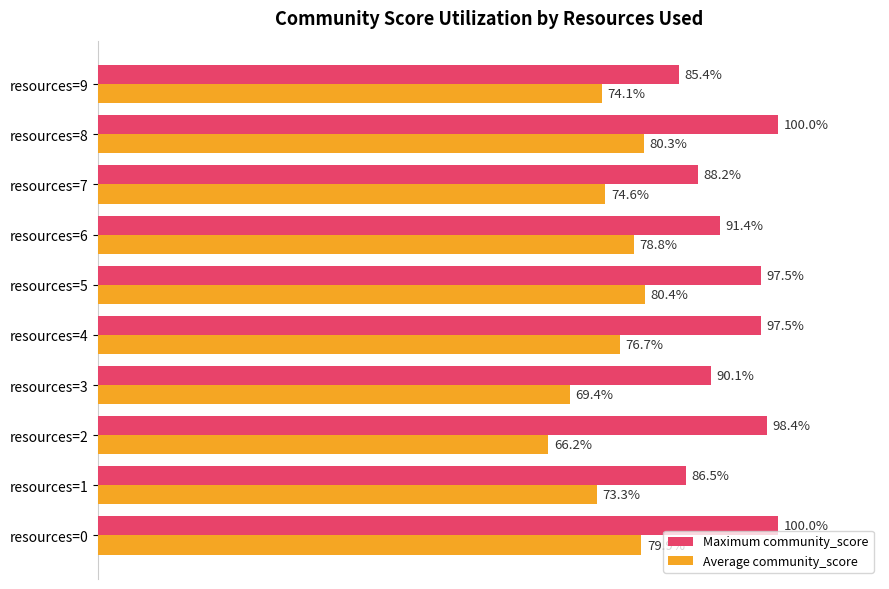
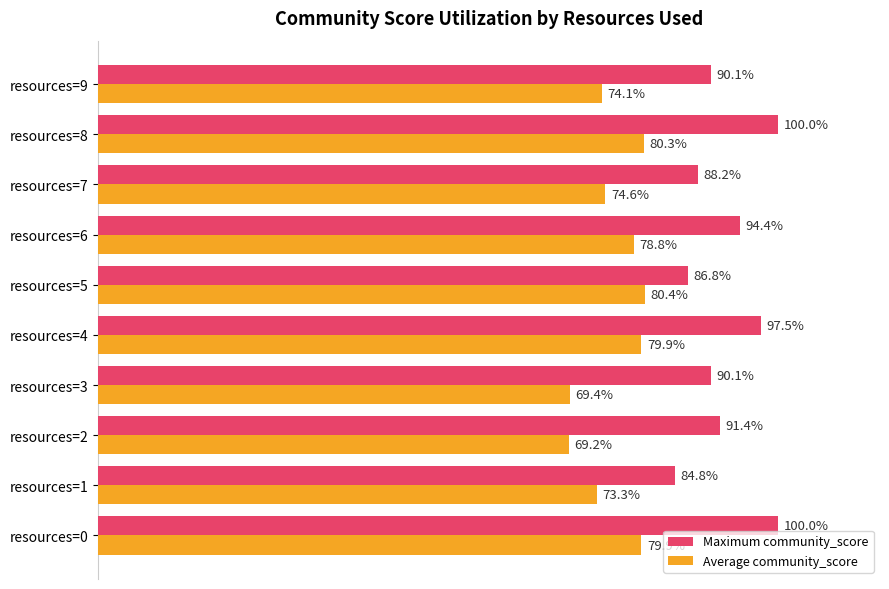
  {
    "Maximum community_score": {
-     "resources=9": "85.4%",
+     "resources=9": "90.1%",
      "resources=8": "100.0%",
      "resources=7": "88.2%",
-     "resources=6": "91.4%",
-     "resources=5": "97.5%",
+     "resources=6": "94.4%",
+     "resources=5": "86.8%",
      "resources=4": "97.5%",
      "resources=3": "90.1%",
-     "resources=2": "98.4%",
-     "resources=1": "86.5%"
+     "resources=2": "91.4%",
+     "resources=1": "84.8%"
    },
    "Average community_score": {
      "resources=9": "74.1%",
      "resources=8": "80.3%",
      "resources=7": "74.6%",
      "resources=6": "78.8%",
      "resources=5": "80.4%",
-     "resources=4": "76.7%",
+     "resources=4": "79.9%",
      "resources=3": "69.4%",
-     "resources=2": "66.2%",
+     "resources=2": "69.2%",
      "resources=1": "73.3%"
    }
  }
